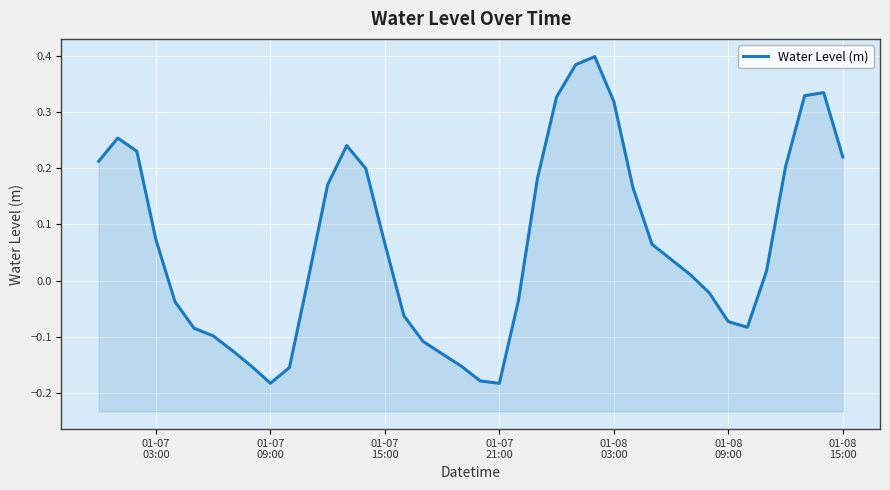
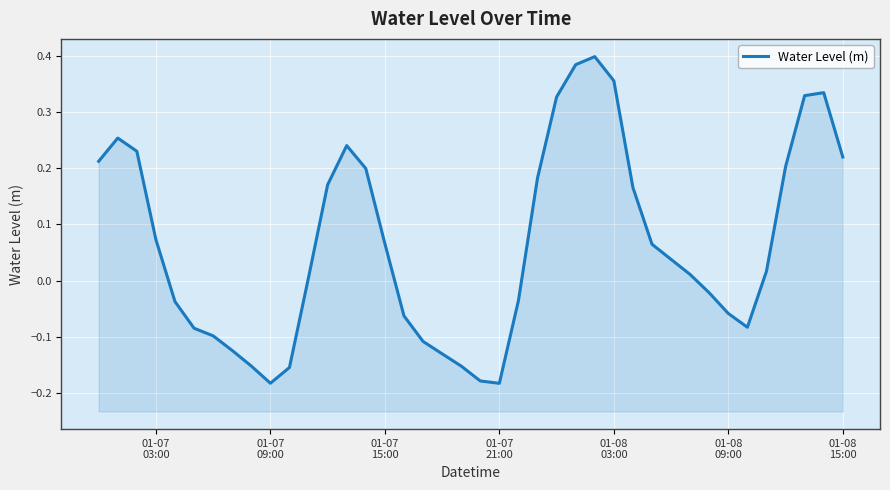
  {
    "01-07 03:00": 0.07,
    "01-07 09:00": -0.18,
    "01-07 15:00": 0.07,
    "01-07 21:00": -0.18,
-   "01-08 03:00": 0.32,
-   "01-08 09:00": -0.07,
+   "01-08 03:00": 0.36,
+   "01-08 09:00": -0.06,
    "01-08 15:00": 0.22
  }
